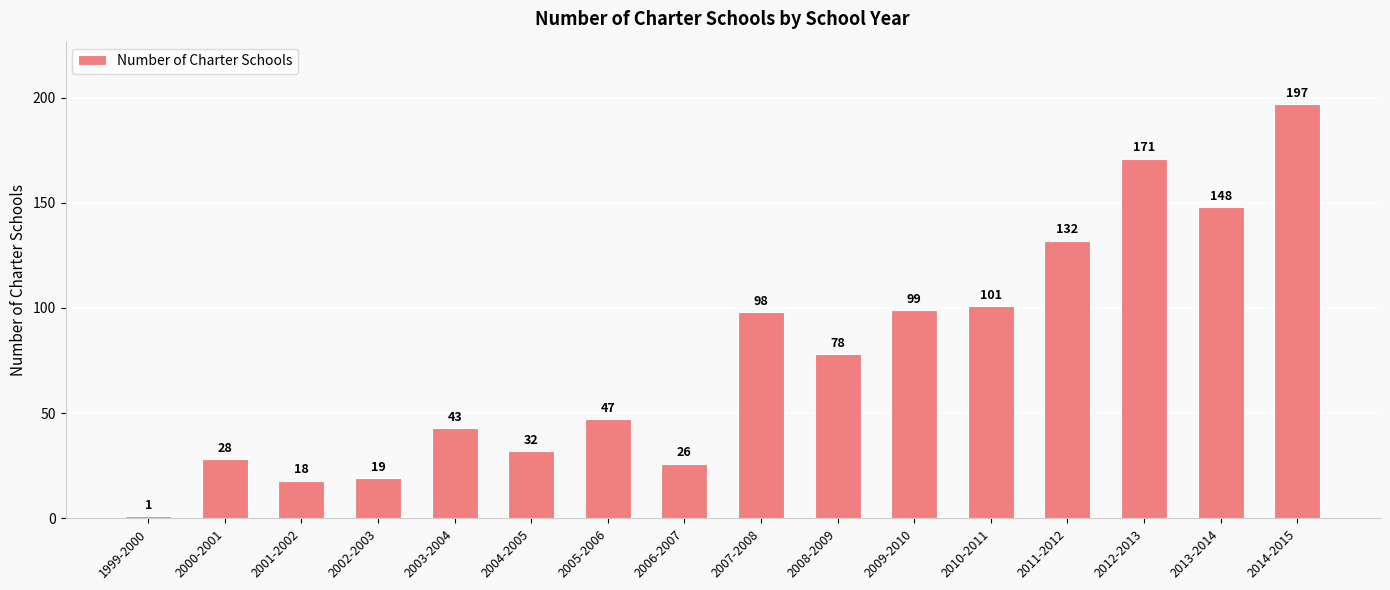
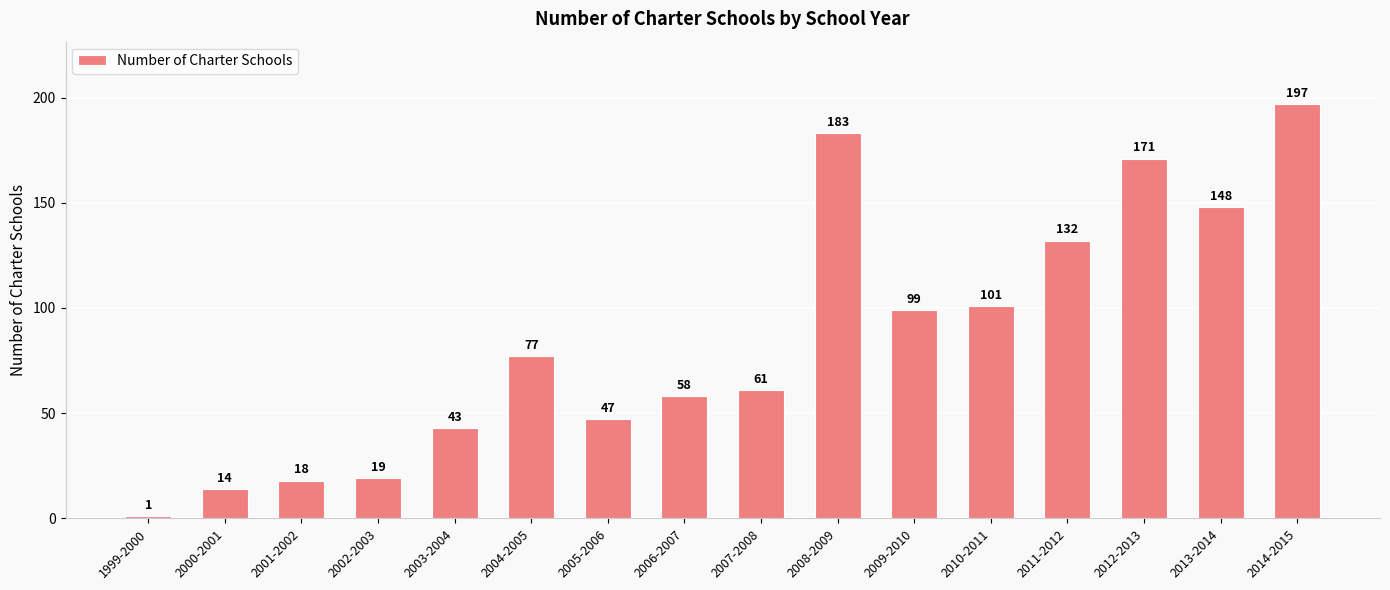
  {
    "1999-2000": 1,
-   "2000-2001": 28,
+   "2000-2001": 14,
    "2001-2002": 18,
    "2002-2003": 19,
    "2003-2004": 43,
-   "2004-2005": 32,
+   "2004-2005": 77,
    "2005-2006": 47,
-   "2006-2007": 26,
-   "2007-2008": 98,
-   "2008-2009": 78,
+   "2006-2007": 58,
+   "2007-2008": 61,
+   "2008-2009": 183,
    "2009-2010": 99,
    "2010-2011": 101,
    "2011-2012": 132,
    "2012-2013": 171,
    "2013-2014": 148,
    "2014-2015": 197
  }
